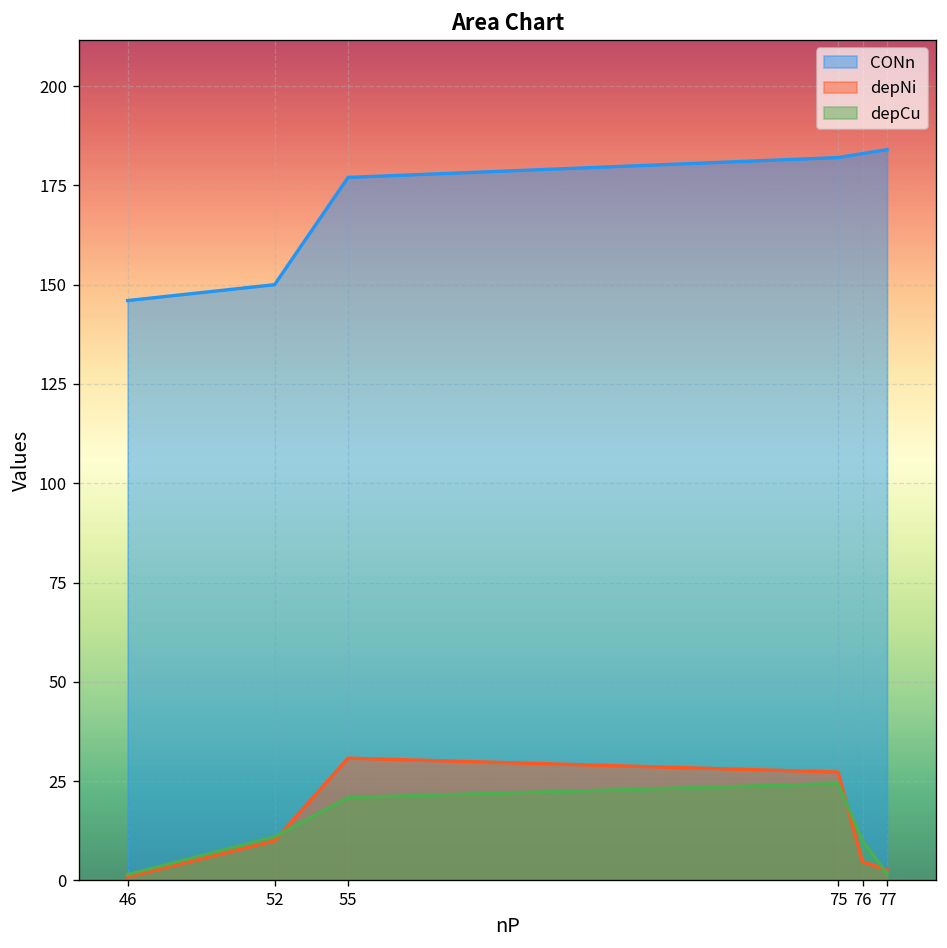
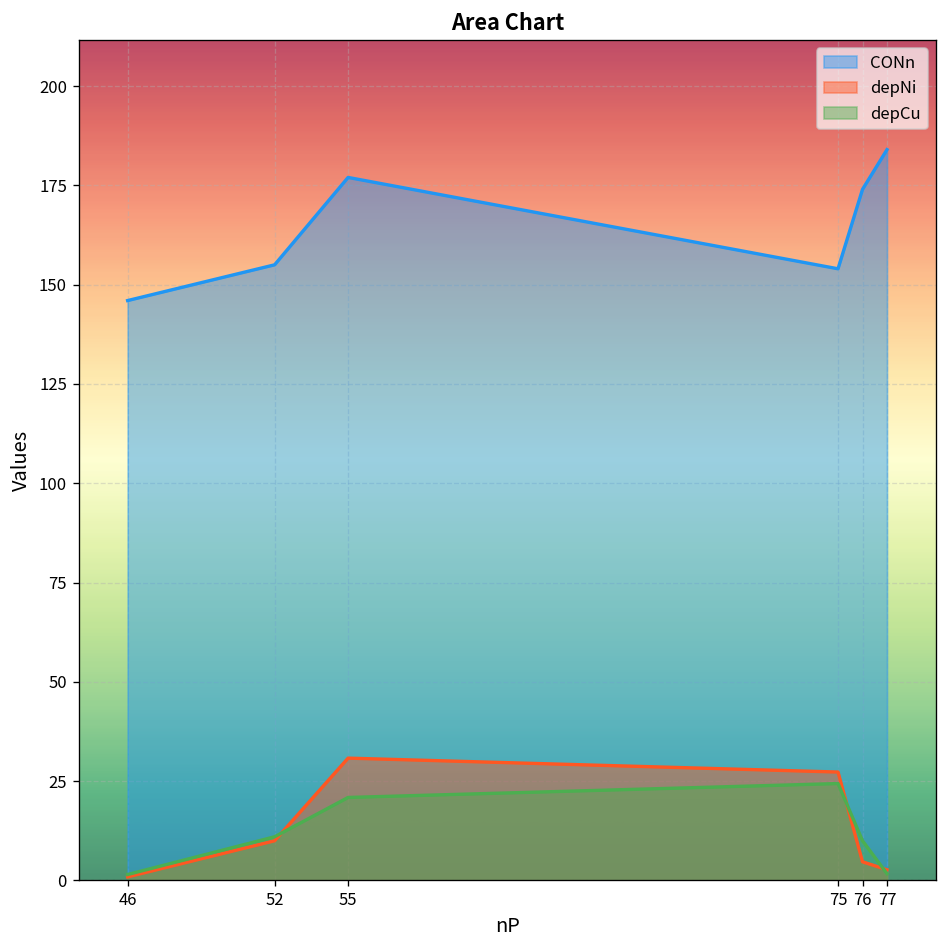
  {
    "CONn": {
      "46": 146,
-     "52": 150,
+     "52": 155,
      "55": 177,
-     "75": 182,
-     "76": 183,
+     "75": 154,
+     "76": 174,
      "77": 184
    },
    "depNi": {
      "52": 10,
      "55": 31,
      "75": 27,
      "76": 5,
      "77": 3
    },
    "depCu": {
      "52": 11,
      "55": 21,
      "75": 24,
      "76": 10,
      "77": 2
    }
  }
